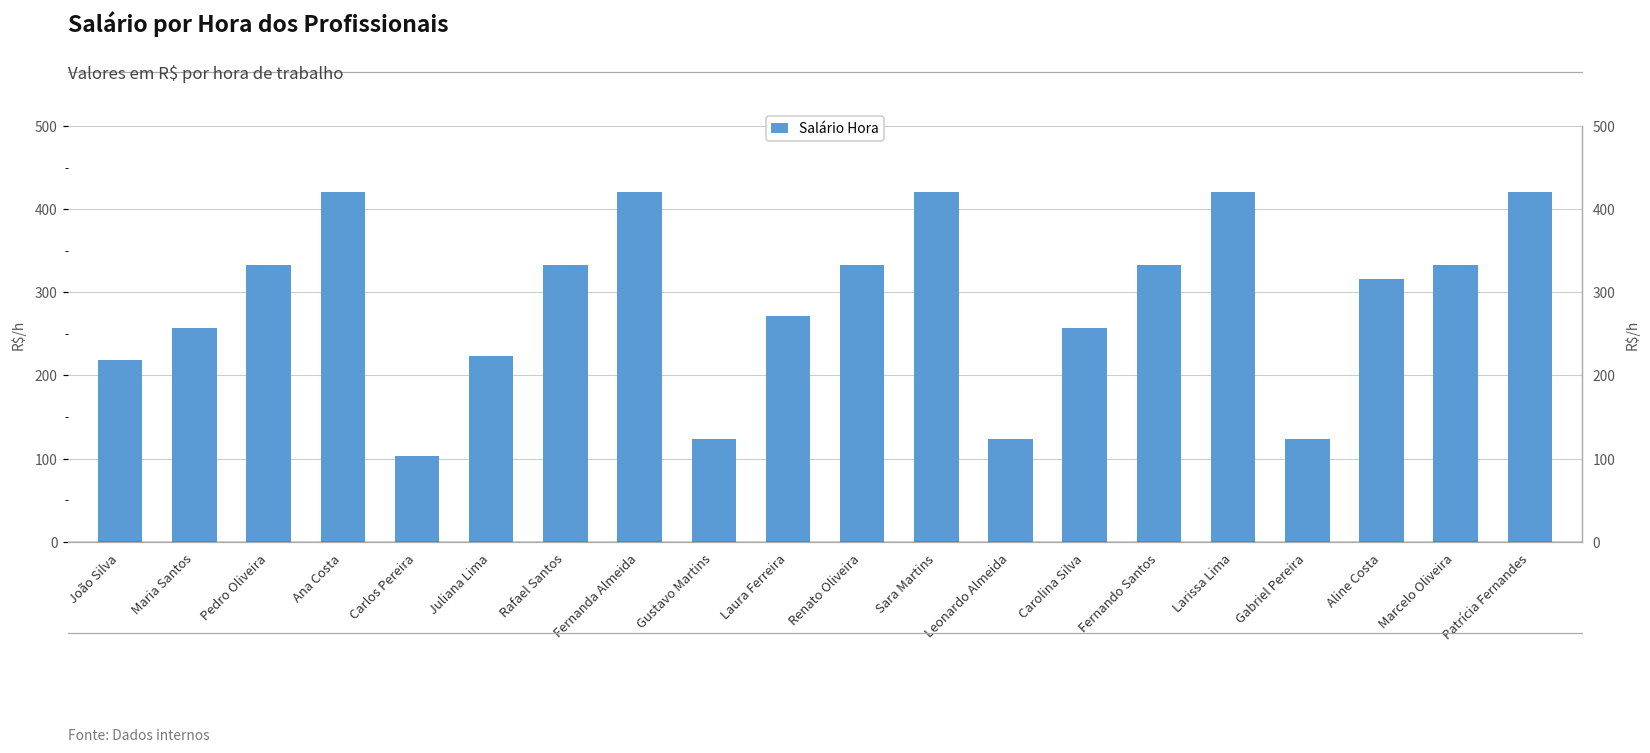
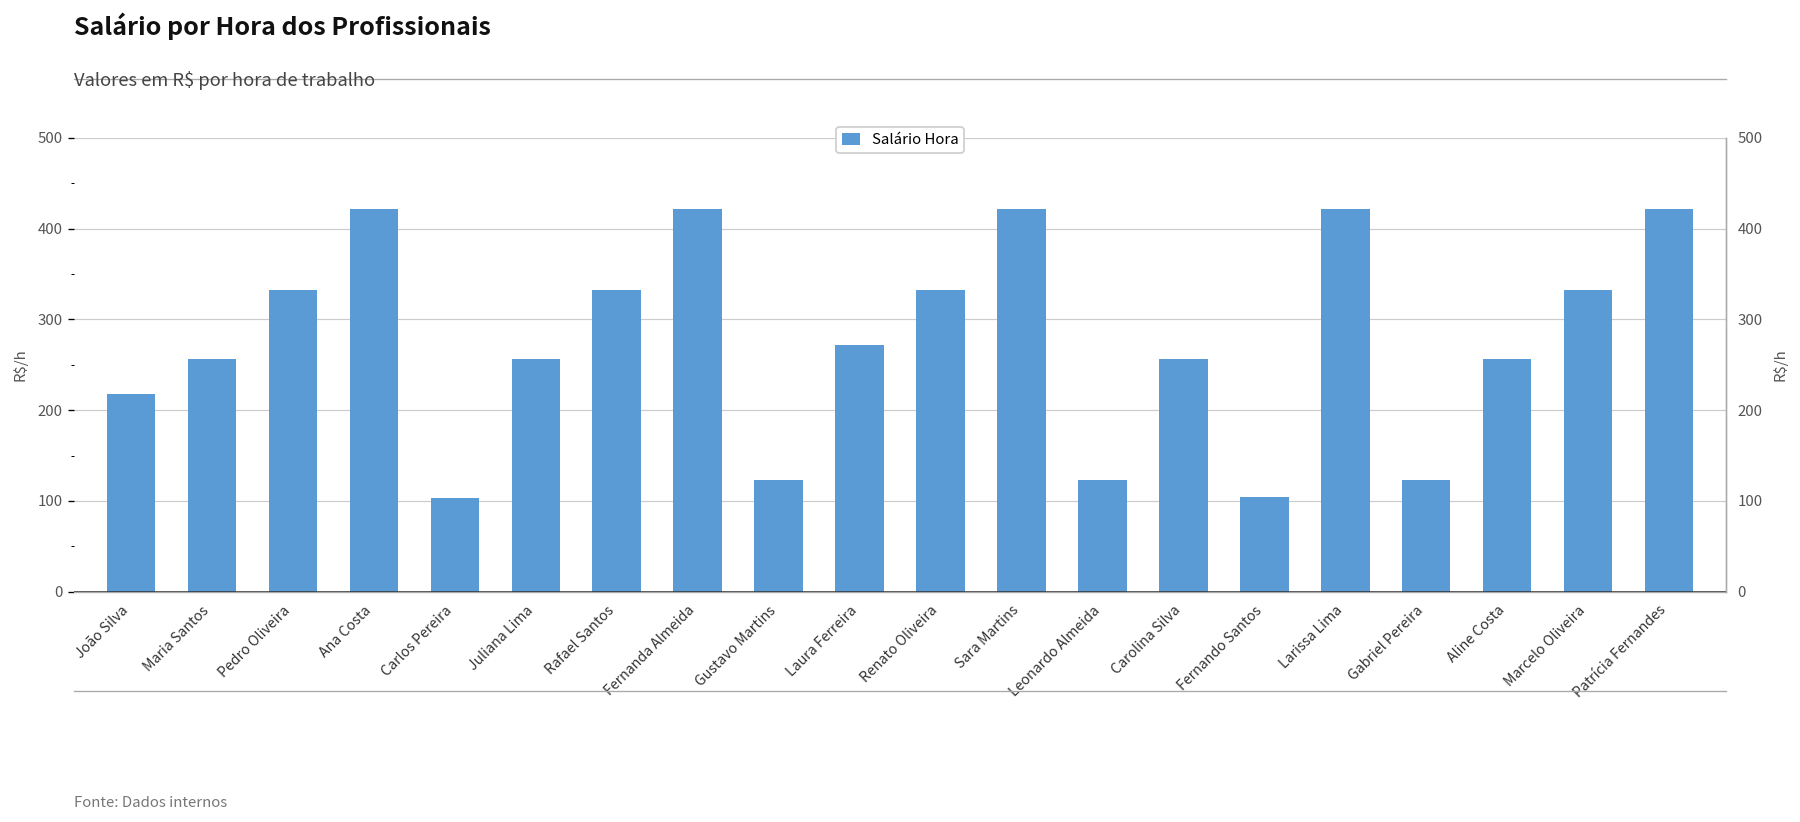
  {
    "João Silva": 220,
    "Maria Santos": 260,
    "Pedro Oliveira": 330,
    "Ana Costa": 420,
    "Carlos Pereira": 100,
-   "Juliana Lima": 220,
+   "Juliana Lima": 260,
    "Rafael Santos": 330,
    "Fernanda Almeida": 420,
    "Gustavo Martins": 120,
    "Laura Ferreira": 270,
    "Renato Oliveira": 330,
    "Sara Martins": 420,
    "Leonardo Almeida": 120,
    "Carolina Silva": 260,
-   "Fernando Santos": 330,
+   "Fernando Santos": 100,
    "Larissa Lima": 420,
    "Gabriel Pereira": 120,
-   "Aline Costa": 320,
+   "Aline Costa": 260,
    "Marcelo Oliveira": 330,
    "Patrícia Fernandes": 420
  }
